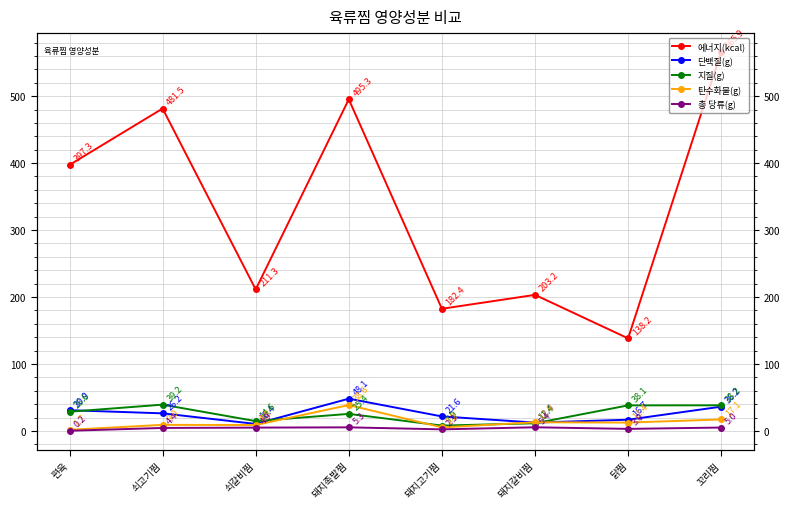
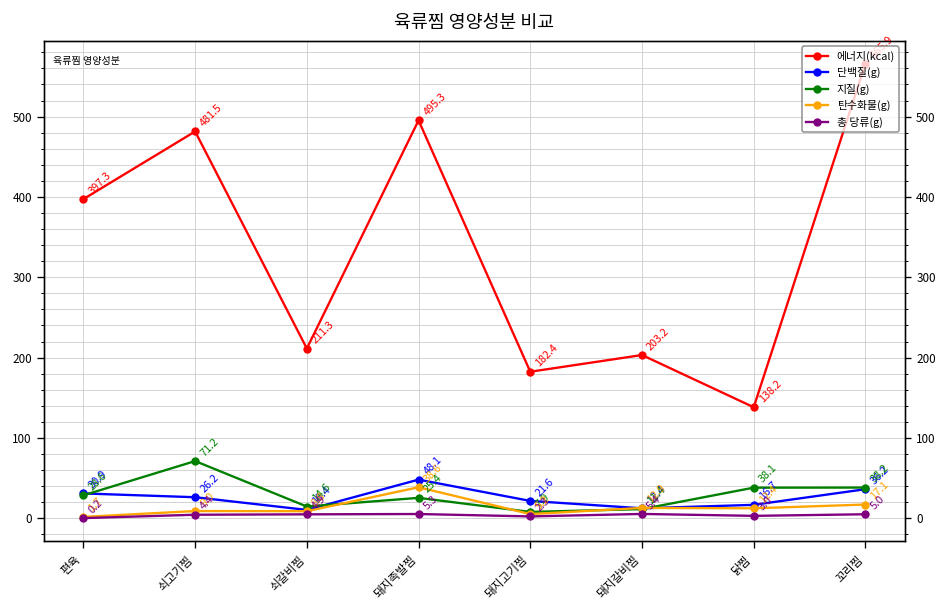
  {
    "에너지(kcal)": {
      "편육": 397.3,
      "쇠고기찜": 481.5,
      "쇠갈비찜": 211.3,
      "돼지족발찜": 495.3,
      "돼지고기찜": 182.4,
      "돼지갈비찜": 203.2,
      "닭찜": 138.2
    },
    "지질(g)": {
-     "쇠고기찜": 39.2
+     "쇠고기찜": 71.2
    },
    "총 당류(g)": {
      "돼지족발찜": 5.3
    }
  }
